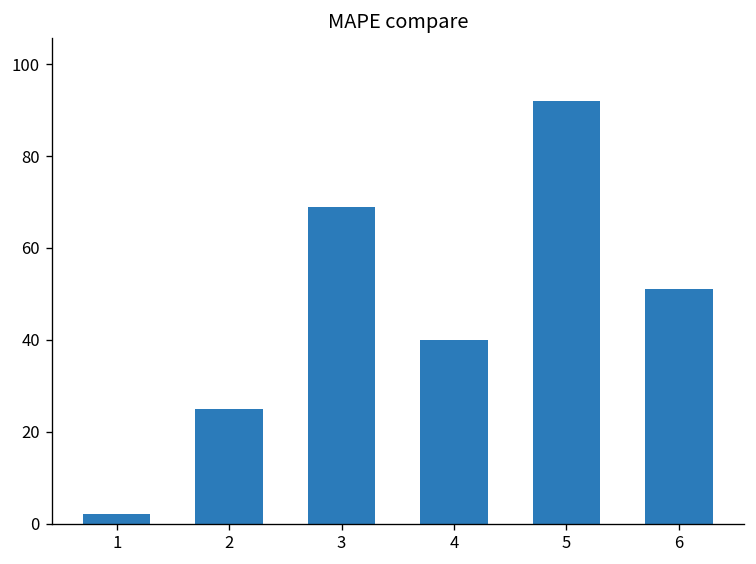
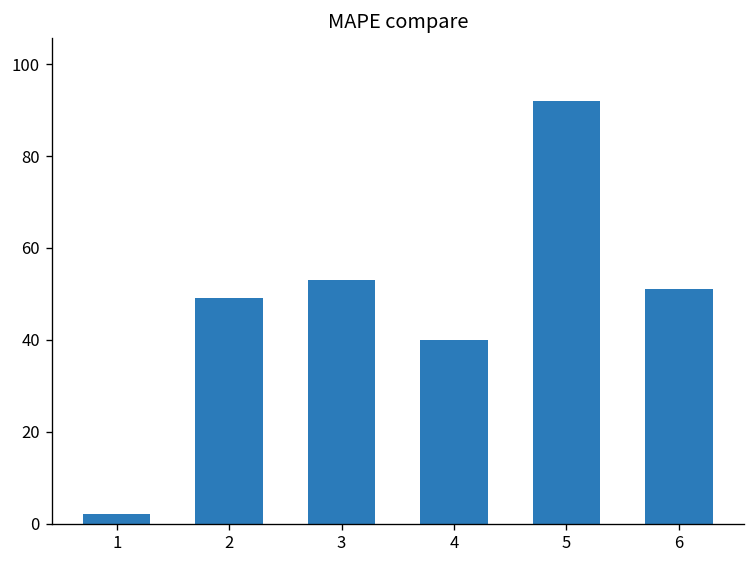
  {
    "1": 2,
-   "2": 25,
-   "3": 69,
+   "2": 49,
+   "3": 53,
    "4": 40,
    "5": 92,
    "6": 51
  }
